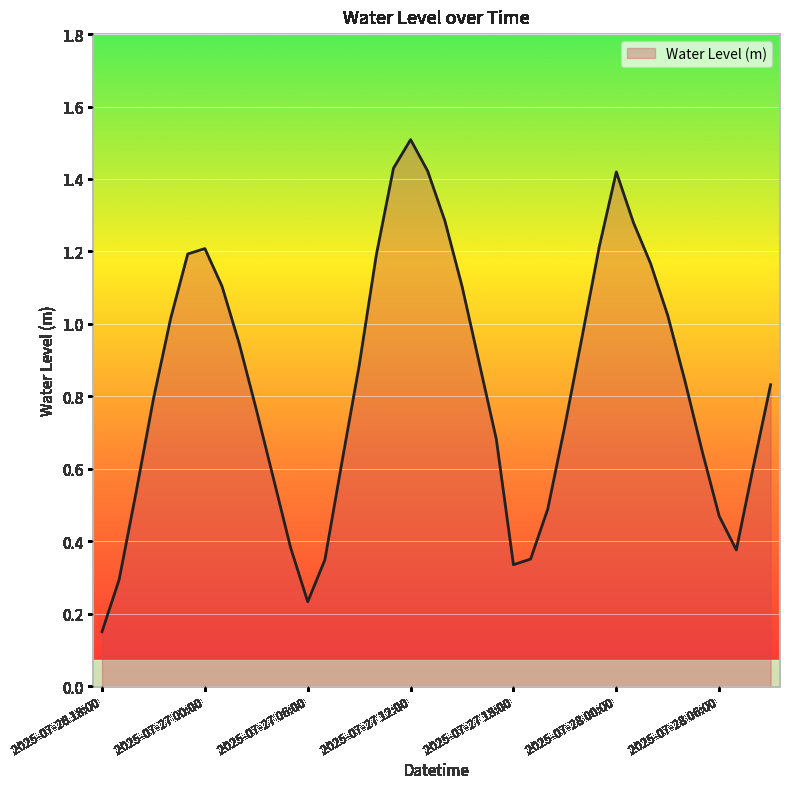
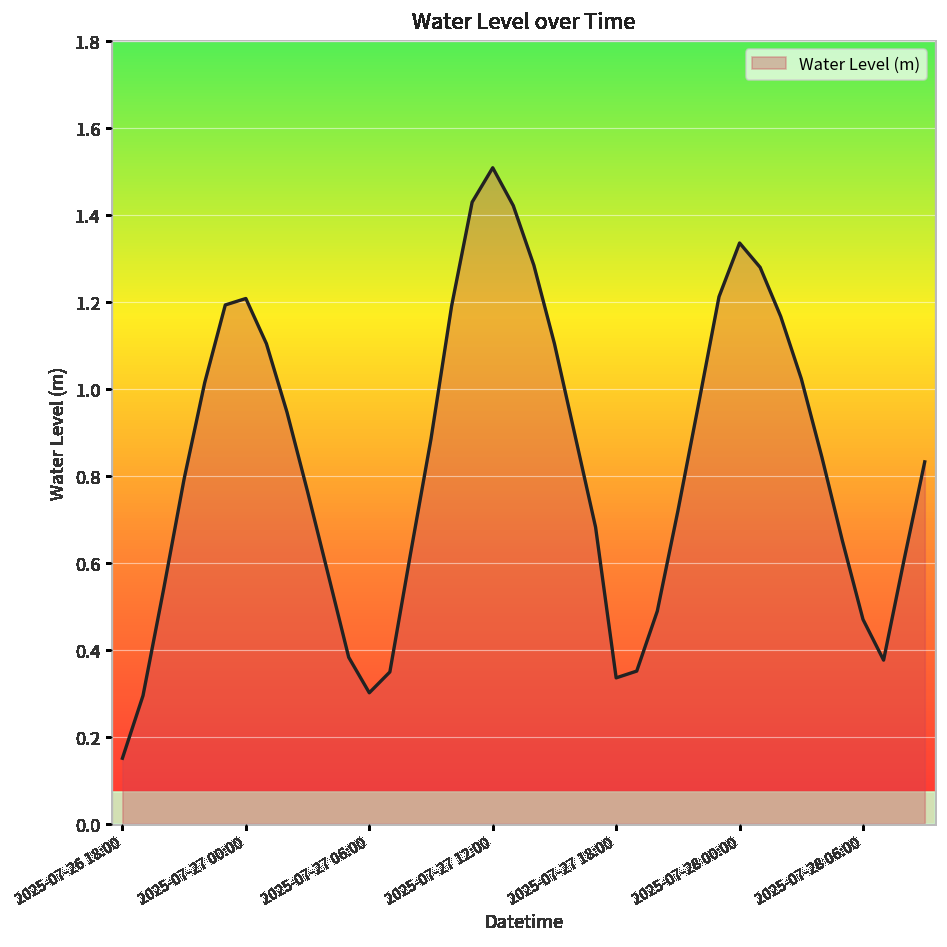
  {
    "2025-07-26 18:00": 0.15,
    "2025-07-27 00:00": 1.21,
-   "2025-07-27 06:00": 0.23,
+   "2025-07-27 06:00": 0.30,
    "2025-07-27 12:00": 1.51,
    "2025-07-27 18:00": 0.34,
-   "2025-07-28 00:00": 1.42,
+   "2025-07-28 00:00": 1.34,
    "2025-07-28 06:00": 0.47
  }
